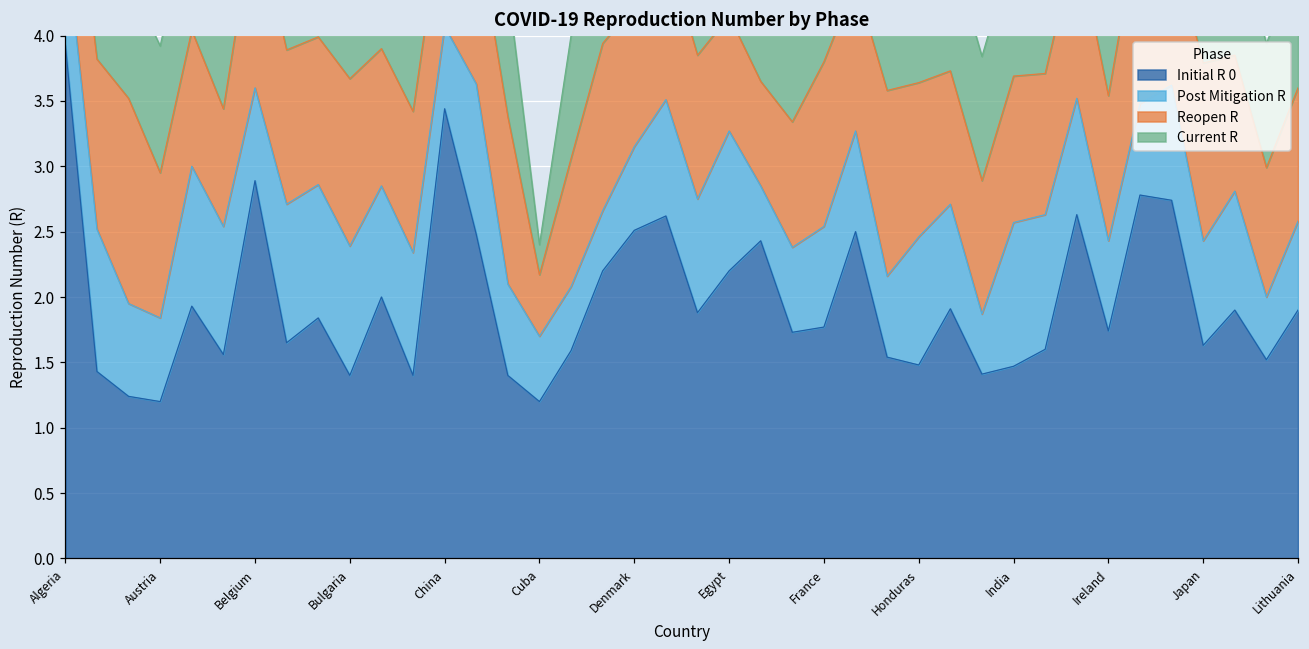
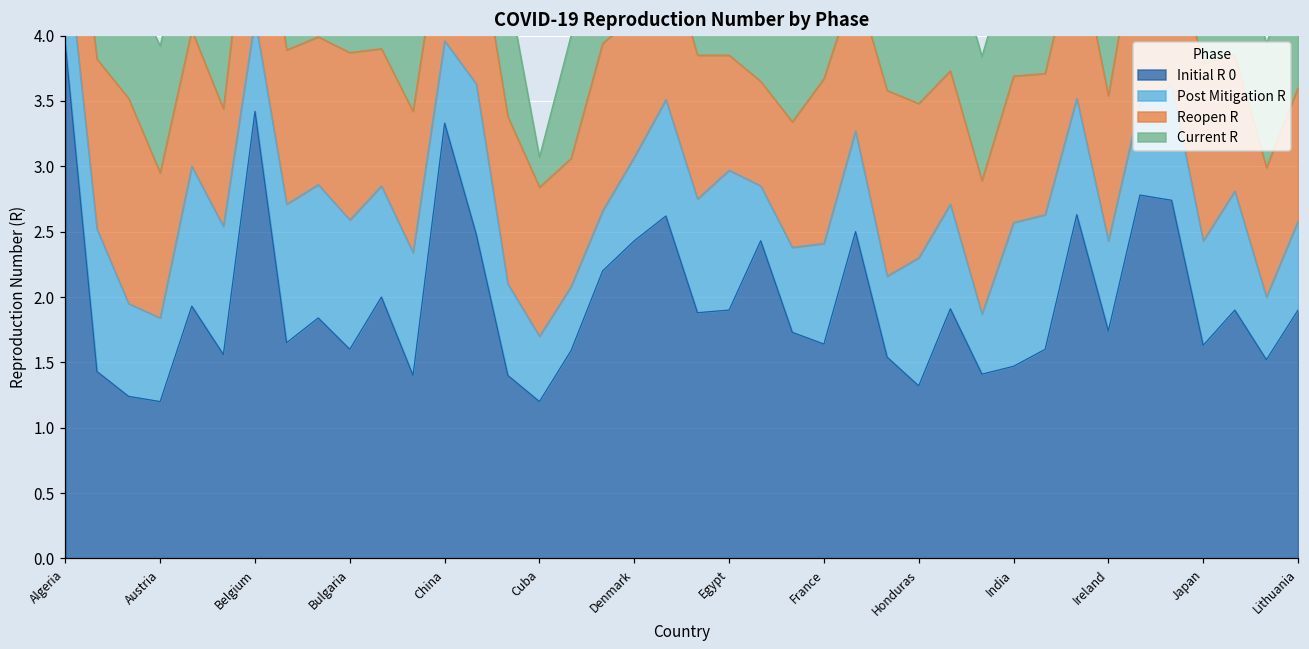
  {
    "Initial R 0": {
      "Algeria": 3.93,
      "Austria": 1.20,
-     "Belgium": 2.89,
-     "Bulgaria": 1.4,
-     "China": 3.44,
+     "Belgium": 3.42,
+     "Bulgaria": 1.6,
+     "China": 3.33,
      "Cuba": 1.20,
-     "Denmark": 2.51,
-     "Egypt": 2.2,
-     "France": 1.77,
-     "Honduras": 1.48,
+     "Denmark": 2.43,
+     "Egypt": 1.9,
+     "France": 1.64,
+     "Honduras": 1.32,
      "India": 1.47,
      "Ireland": 1.74,
      "Japan": 1.63,
      "Lithuania": 1.90
    },
    "Post Mitigation R": {
      "Austria": 0.64,
      "Bulgaria": 0.99,
      "Cuba": 0.50,
      "Denmark": 0.64,
      "Egypt": 1.07,
      "France": 0.77,
      "Honduras": 0.98,
      "India": 1.10,
      "Ireland": 0.69,
      "Japan": 0.80,
      "Lithuania": 0.68
    },
    "Reopen R": {
      "Austria": 1.11,
      "Bulgaria": 1.28,
-     "Cuba": 0.47,
+     "Cuba": 1.14,
      "France": 1.26,
      "Honduras": 1.18,
      "India": 1.12,
      "Ireland": 1.11,
      "Lithuania": 1.02
    },
    "Current R": {
      "Austria": 0.97,
      "Cuba": 0.23
    }
  }
